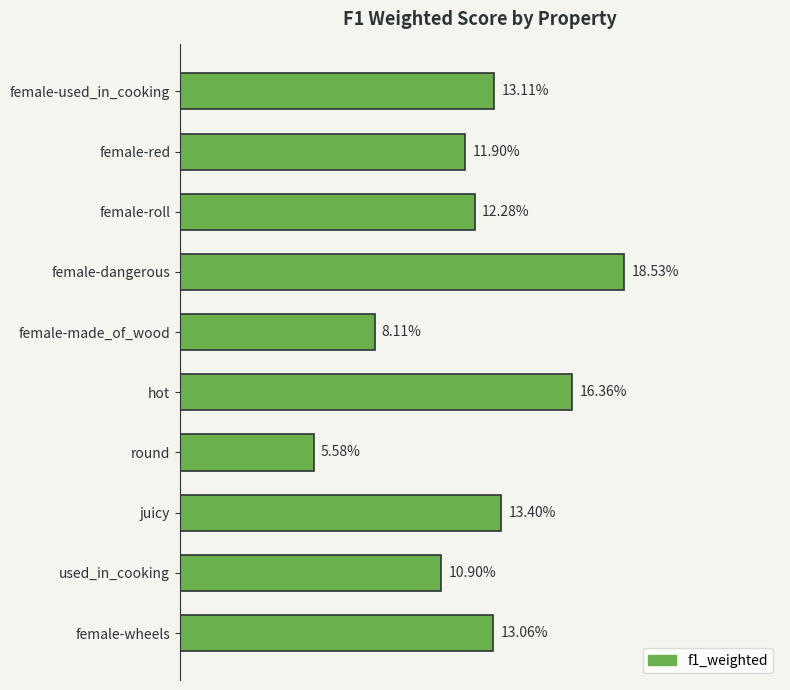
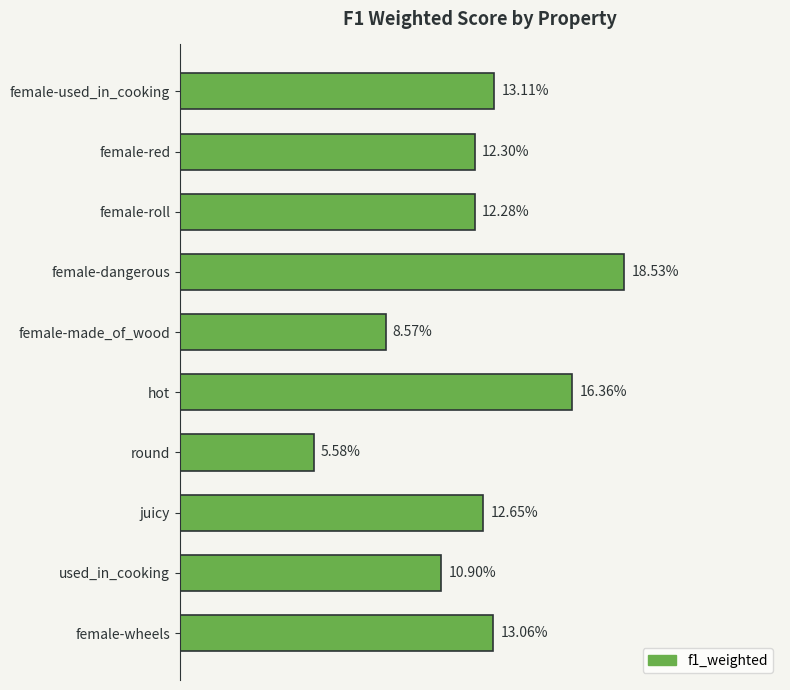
  {
    "female-used_in_cooking": "13.11%",
-   "female-red": "11.90%",
+   "female-red": "12.30%",
    "female-roll": "12.28%",
    "female-dangerous": "18.53%",
-   "female-made_of_wood": "8.11%",
+   "female-made_of_wood": "8.57%",
    "hot": "16.36%",
    "round": "5.58%",
-   "juicy": "13.40%",
+   "juicy": "12.65%",
    "used_in_cooking": "10.90%",
    "female-wheels": "13.06%"
  }
